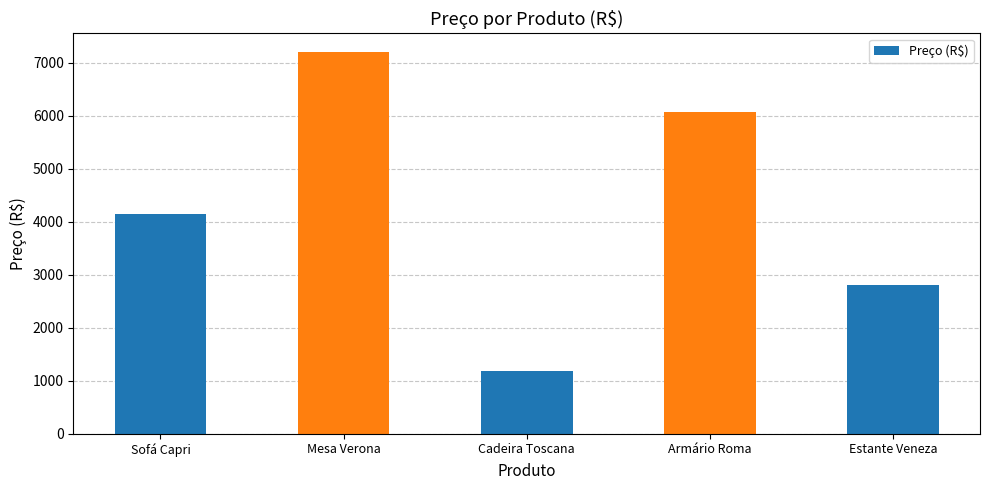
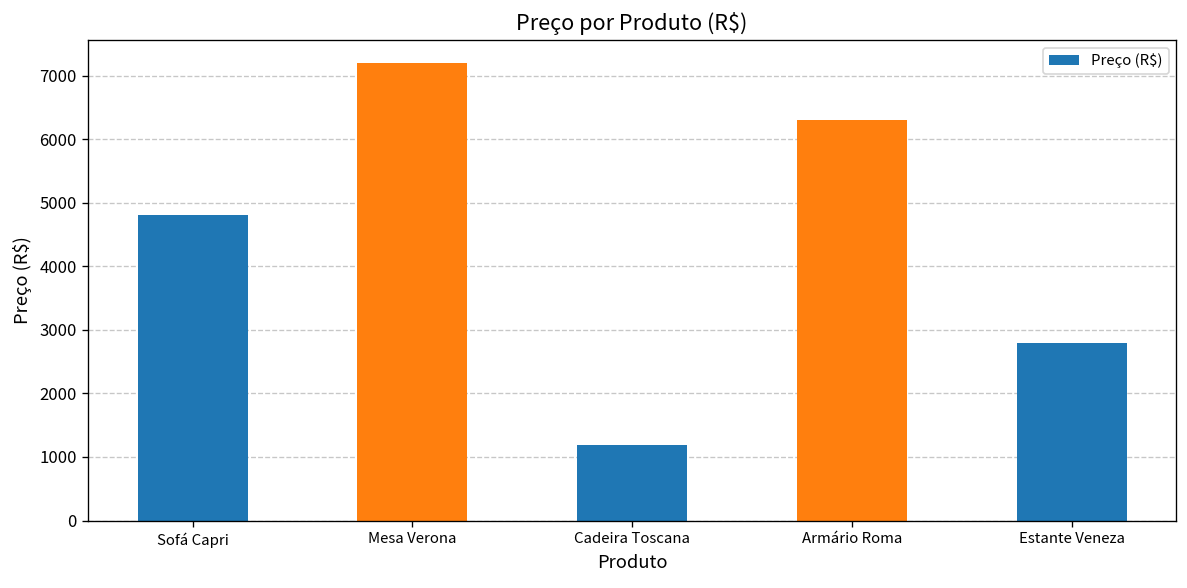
  {
-   "Sofá Capri": 4100,
+   "Sofá Capri": 4800,
    "Mesa Verona": 7200,
    "Cadeira Toscana": 1200,
-   "Armário Roma": 6100,
+   "Armário Roma": 6300,
    "Estante Veneza": 2800
  }
